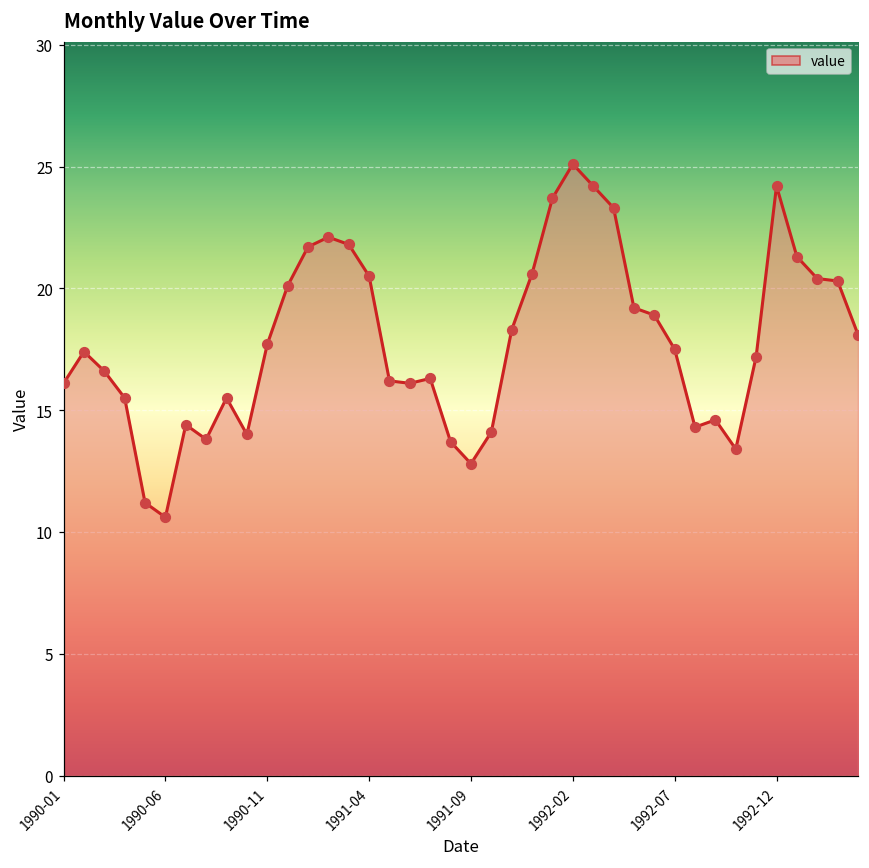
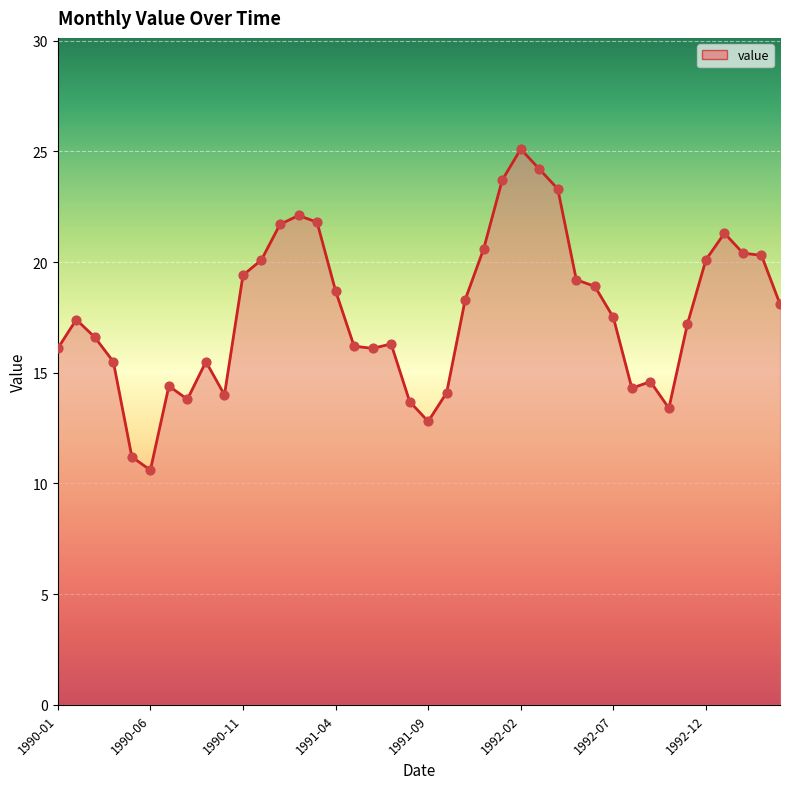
  {
    "1990-01": 16.1,
    "1990-06": 10.6,
-   "1990-11": 17.7,
-   "1991-04": 20.5,
+   "1990-11": 19.4,
+   "1991-04": 18.7,
    "1991-09": 12.8,
    "1992-02": 25.1,
    "1992-07": 17.5,
-   "1992-12": 24.2
+   "1992-12": 20.1
  }
